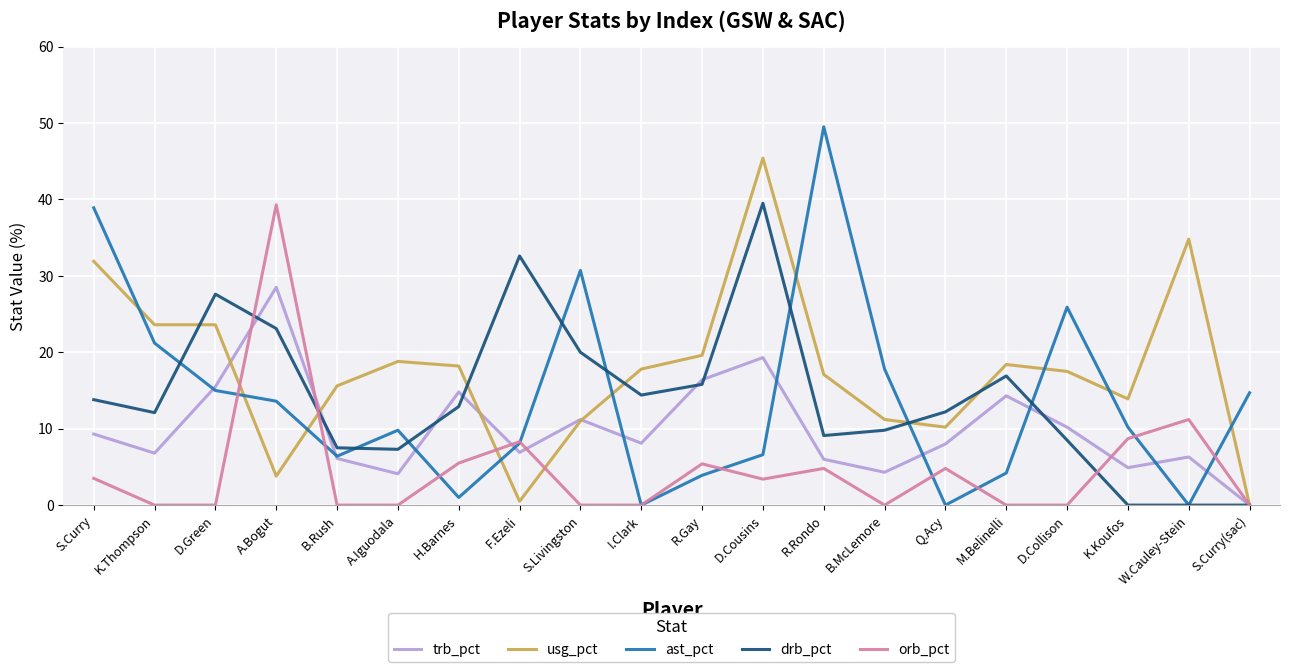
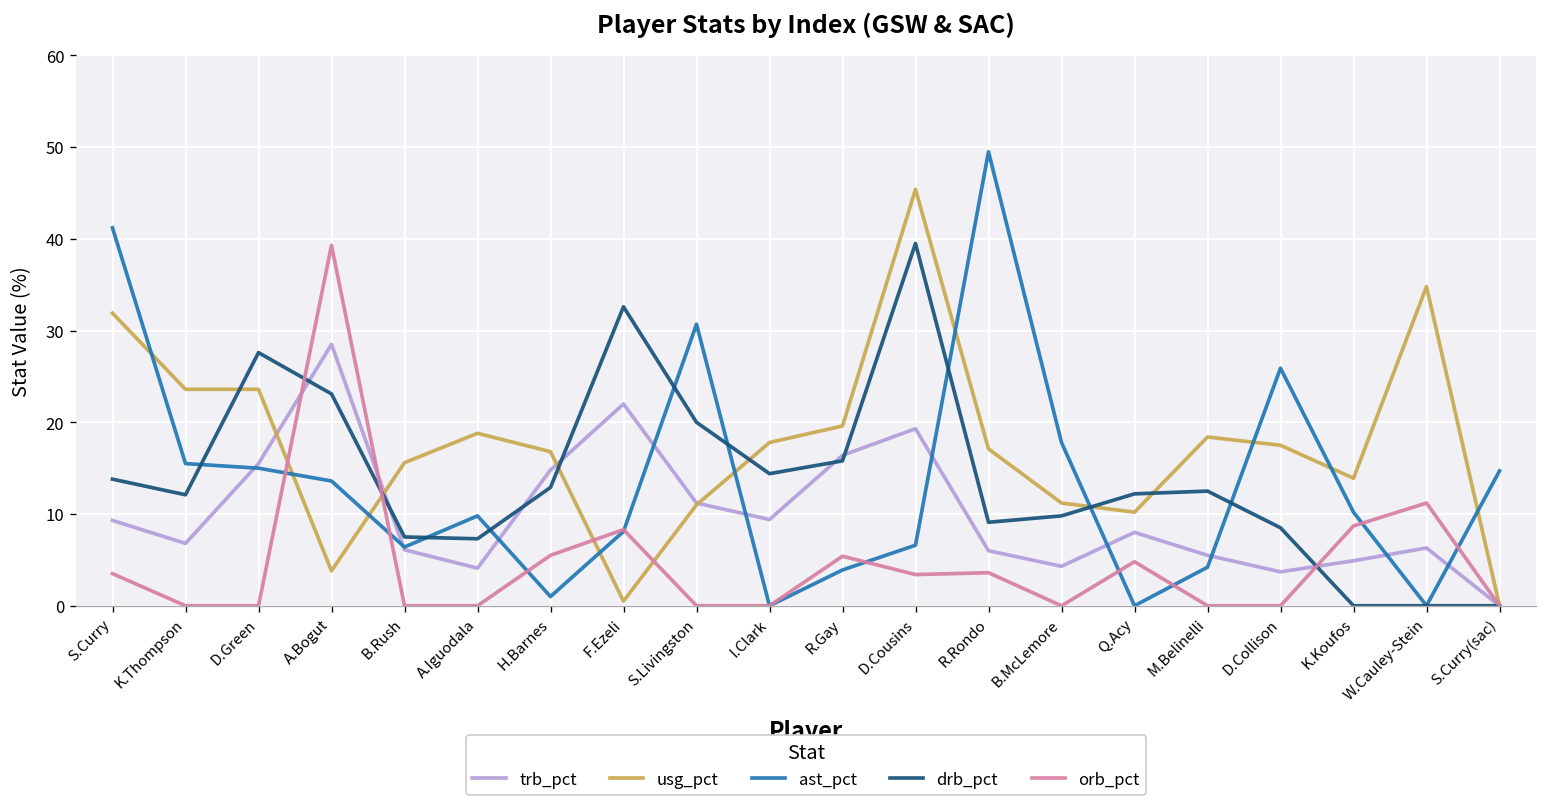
  {
    "trb_pct": {
      "S.Curry": 9,
      "K.Thompson": 7,
      "D.Green": 16,
      "A.Bogut": 29,
      "A.Iguodala": 4,
      "H.Barnes": 15,
-     "F.Ezeli": 7,
-     "I.Clark": 8,
+     "F.Ezeli": 22,
+     "I.Clark": 9,
      "R.Gay": 16,
      "D.Cousins": 19,
      "R.Rondo": 6,
      "B.McLemore": 4,
      "Q.Acy": 8,
-     "M.Belinelli": 14,
-     "D.Collison": 10,
+     "M.Belinelli": 6,
+     "D.Collison": 4,
      "K.Koufos": 5,
      "W.Cauley-Stein": 6
    },
    "usg_pct": {
      "S.Curry": 32,
      "K.Thompson": 24,
      "D.Green": 24,
      "A.Bogut": 4,
      "B.Rush": 16,
      "A.Iguodala": 19,
-     "H.Barnes": 18,
+     "H.Barnes": 17,
      "F.Ezeli": 1,
      "I.Clark": 18,
      "R.Gay": 20,
      "D.Cousins": 45,
      "R.Rondo": 17,
      "B.McLemore": 11,
      "Q.Acy": 10,
      "M.Belinelli": 18,
      "D.Collison": 18,
      "K.Koufos": 14,
      "W.Cauley-Stein": 35
    },
    "ast_pct": {
-     "S.Curry": 39,
-     "K.Thompson": 21,
+     "S.Curry": 41,
+     "K.Thompson": 16,
      "D.Green": 15,
      "A.Bogut": 14,
      "A.Iguodala": 10,
      "H.Barnes": 1,
      "S.Livingston": 31,
      "R.Gay": 4,
      "D.Cousins": 7,
      "R.Rondo": 50,
      "B.McLemore": 18,
      "Q.Acy": 0,
      "M.Belinelli": 4,
      "D.Collison": 26,
      "K.Koufos": 10,
      "S.Curry(sac)": 15
    },
    "drb_pct": {
      "S.Curry": 14,
      "K.Thompson": 12,
      "D.Green": 28,
      "A.Bogut": 23,
      "B.Rush": 8,
      "A.Iguodala": 7,
      "H.Barnes": 13,
      "F.Ezeli": 33,
      "S.Livingston": 20,
      "I.Clark": 14,
      "R.Gay": 16,
      "D.Cousins": 40,
      "R.Rondo": 9,
      "B.McLemore": 10,
      "Q.Acy": 12,
-     "M.Belinelli": 17,
+     "M.Belinelli": 13,
      "D.Collison": 9,
      "K.Koufos": 0
    },
    "orb_pct": {
      "S.Curry": 4,
      "K.Thompson": 0,
      "D.Green": 0,
      "A.Bogut": 39,
      "B.Rush": 0,
      "A.Iguodala": 0,
      "H.Barnes": 6,
      "S.Livingston": 0,
      "R.Gay": 5,
      "D.Cousins": 3,
-     "R.Rondo": 5,
+     "R.Rondo": 4,
      "B.McLemore": 0,
      "Q.Acy": 5,
      "M.Belinelli": 0,
      "D.Collison": 0,
      "K.Koufos": 9,
      "W.Cauley-Stein": 11
    }
  }
